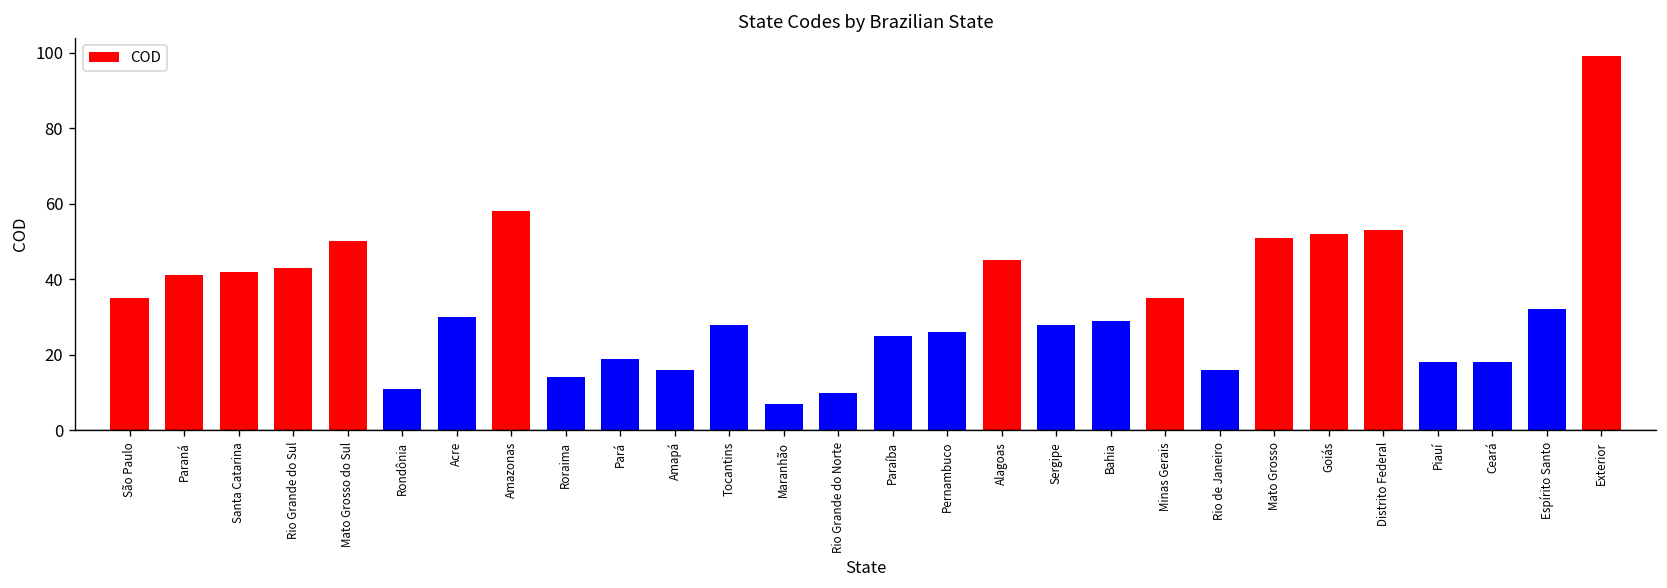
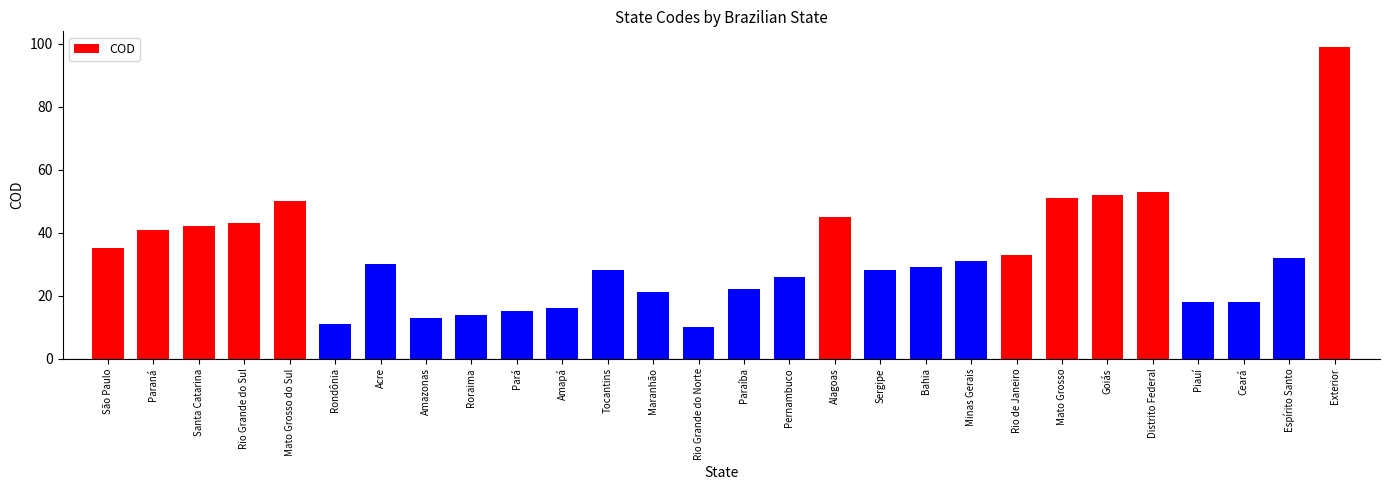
  {
    "São Paulo": 35,
    "Paraná": 41,
    "Santa Catarina": 42,
    "Rio Grande do Sul": 43,
    "Mato Grosso do Sul": 50,
    "Rondônia": 11,
    "Acre": 30,
-   "Amazonas": 58,
+   "Amazonas": 13,
    "Roraima": 14,
-   "Pará": 19,
+   "Pará": 15,
    "Amapá": 16,
    "Tocantins": 28,
-   "Maranhão": 7,
+   "Maranhão": 21,
    "Rio Grande do Norte": 10,
-   "Paraíba": 25,
+   "Paraíba": 22,
    "Pernambuco": 26,
    "Alagoas": 45,
    "Sergipe": 28,
    "Bahia": 29,
-   "Minas Gerais": 35,
-   "Rio de Janeiro": 16,
+   "Minas Gerais": 31,
+   "Rio de Janeiro": 33,
    "Mato Grosso": 51,
    "Goiás": 52,
    "Distrito Federal": 53,
    "Piauí": 18,
    "Ceará": 18,
    "Espírito Santo": 32,
    "Exterior": 99
  }
